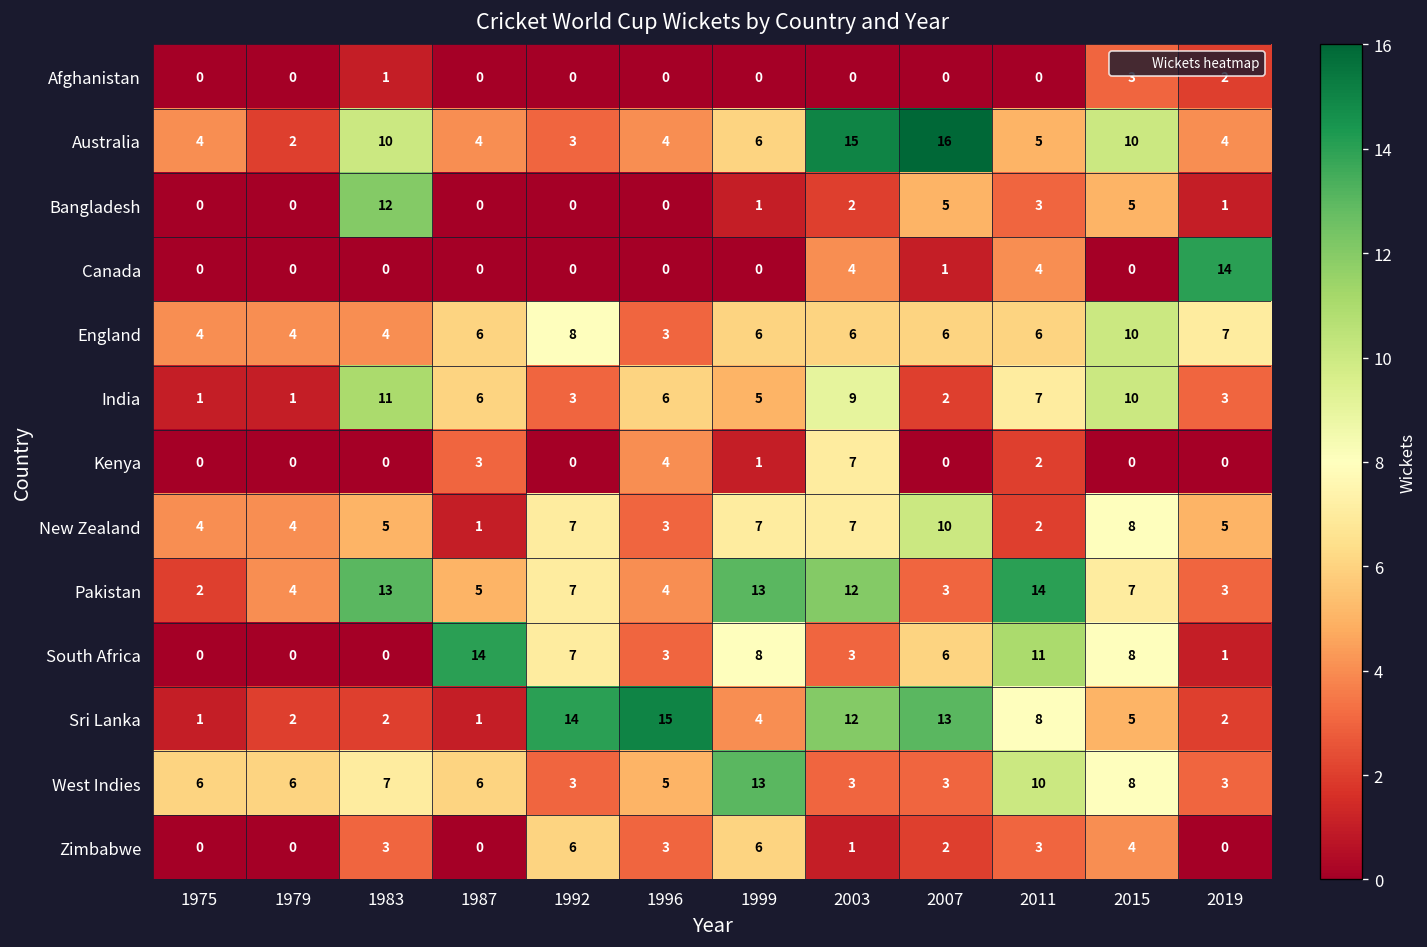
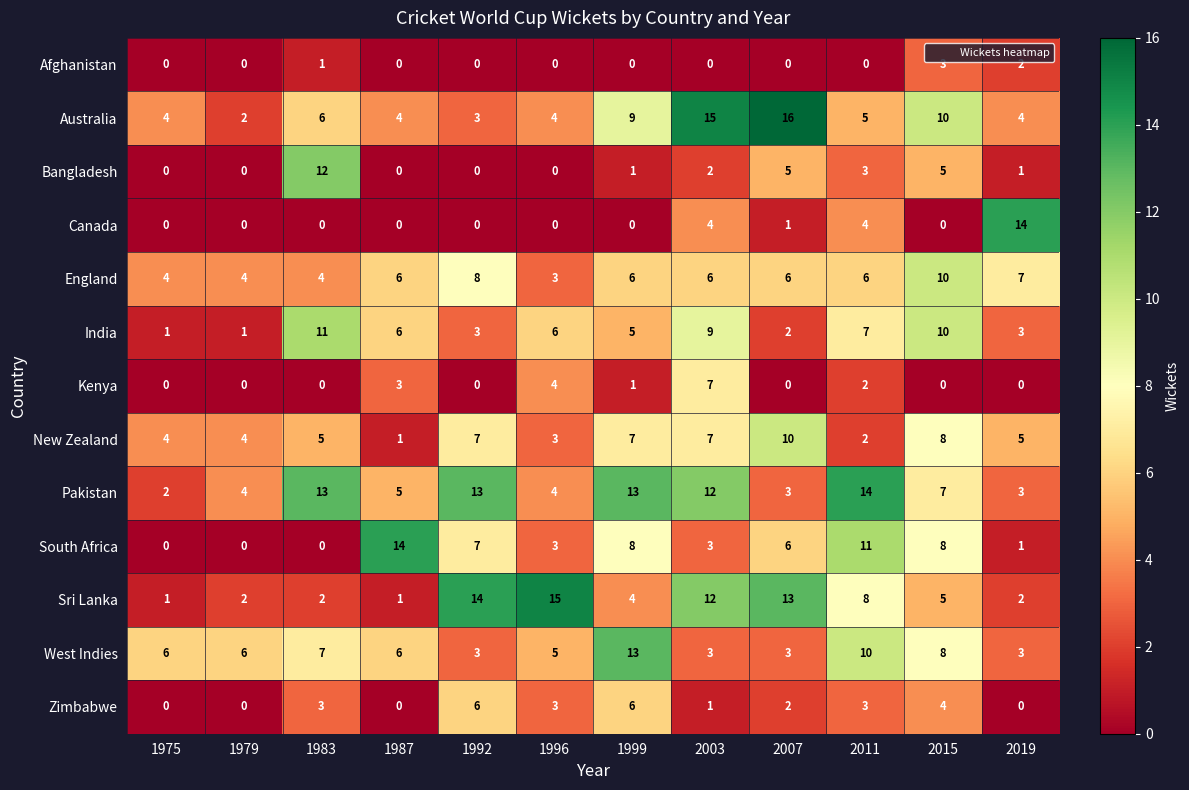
  {
    "Afghanistan": {
      "1975": 0,
      "1979": 0,
      "1983": 1,
      "1987": 0,
      "1992": 0,
      "1996": 0,
      "1999": 0,
      "2003": 0,
      "2007": 0,
      "2011": 0
    },
    "Australia": {
      "1975": 4,
      "1979": 2,
-     "1983": 10,
+     "1983": 6,
      "1987": 4,
      "1992": 3,
      "1996": 4,
-     "1999": 6,
+     "1999": 9,
      "2003": 15,
      "2007": 16,
      "2011": 5,
      "2015": 10,
      "2019": 4
    },
    "Bangladesh": {
      "1975": 0,
      "1979": 0,
      "1983": 12,
      "1987": 0,
      "1992": 0,
      "1996": 0,
      "1999": 1,
      "2003": 2,
      "2007": 5,
      "2011": 3,
      "2015": 5,
      "2019": 1
    },
    "Canada": {
      "1975": 0,
      "1979": 0,
      "1983": 0,
      "1987": 0,
      "1992": 0,
      "1996": 0,
      "1999": 0,
      "2003": 4,
      "2007": 1,
      "2011": 4,
      "2015": 0,
      "2019": 14
    },
    "England": {
      "1975": 4,
      "1979": 4,
      "1983": 4,
      "1987": 6,
      "1992": 8,
      "1996": 3,
      "1999": 6,
      "2003": 6,
      "2007": 6,
      "2011": 6,
      "2015": 10,
      "2019": 7
    },
    "India": {
      "1975": 1,
      "1979": 1,
      "1983": 11,
      "1987": 6,
      "1992": 3,
      "1996": 6,
      "1999": 5,
      "2003": 9,
      "2007": 2,
      "2011": 7,
      "2015": 10,
      "2019": 3
    },
    "Kenya": {
      "1975": 0,
      "1979": 0,
      "1983": 0,
      "1987": 3,
      "1992": 0,
      "1996": 4,
      "1999": 1,
      "2003": 7,
      "2007": 0,
      "2011": 2,
      "2015": 0,
      "2019": 0
    },
    "New Zealand": {
      "1975": 4,
      "1979": 4,
      "1983": 5,
      "1987": 1,
      "1992": 7,
      "1996": 3,
      "1999": 7,
      "2003": 7,
      "2007": 10,
      "2011": 2,
      "2015": 8,
      "2019": 5
    },
    "Pakistan": {
      "1975": 2,
      "1979": 4,
      "1983": 13,
      "1987": 5,
-     "1992": 7,
+     "1992": 13,
      "1996": 4,
      "1999": 13,
      "2003": 12,
      "2007": 3,
      "2011": 14,
      "2015": 7,
      "2019": 3
    },
    "South Africa": {
      "1975": 0,
      "1979": 0,
      "1983": 0,
      "1987": 14,
      "1992": 7,
      "1996": 3,
      "1999": 8,
      "2003": 3,
      "2007": 6,
      "2011": 11,
      "2015": 8,
      "2019": 1
    },
    "Sri Lanka": {
      "1975": 1,
      "1979": 2,
      "1983": 2,
      "1987": 1,
      "1992": 14,
      "1996": 15,
      "1999": 4,
      "2003": 12,
      "2007": 13,
      "2011": 8,
      "2015": 5,
      "2019": 2
    },
    "West Indies": {
      "1975": 6,
      "1979": 6,
      "1983": 7,
      "1987": 6,
      "1992": 3,
      "1996": 5,
      "1999": 13,
      "2003": 3,
      "2007": 3,
      "2011": 10,
      "2015": 8,
      "2019": 3
    },
    "Zimbabwe": {
      "1975": 0,
      "1979": 0,
      "1983": 3,
      "1987": 0,
      "1992": 6,
      "1996": 3,
      "1999": 6,
      "2003": 1,
      "2007": 2,
      "2011": 3,
      "2015": 4,
      "2019": 0
    }
  }
